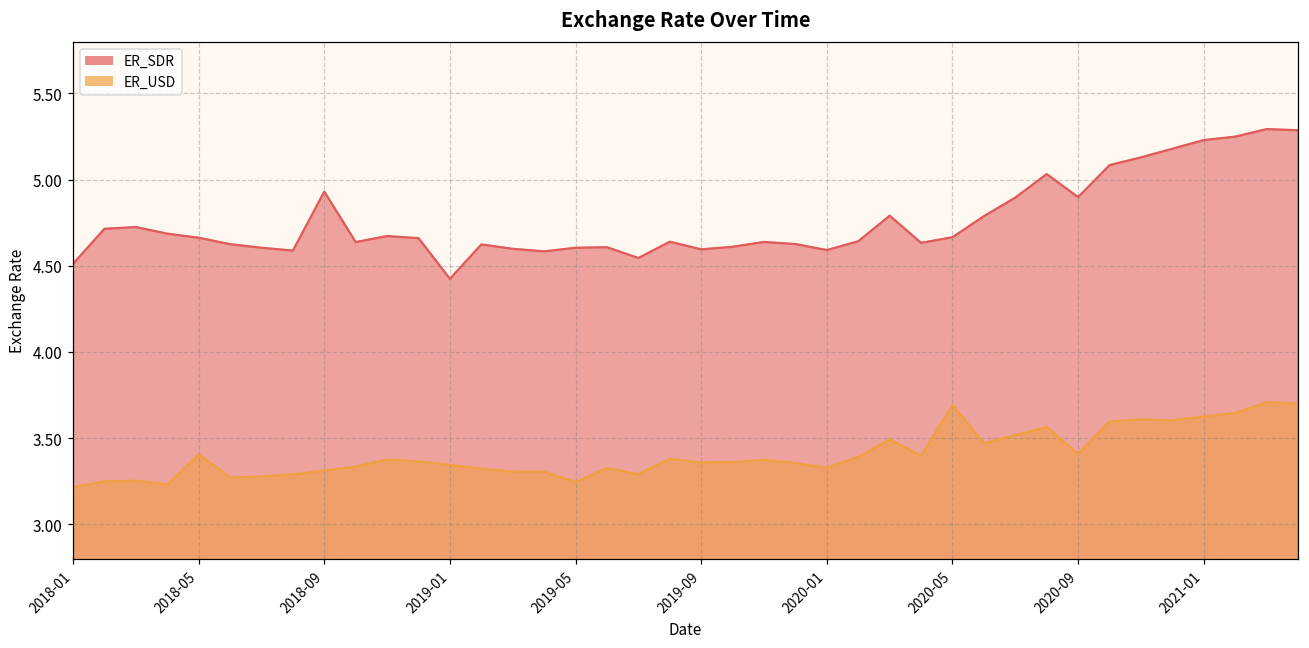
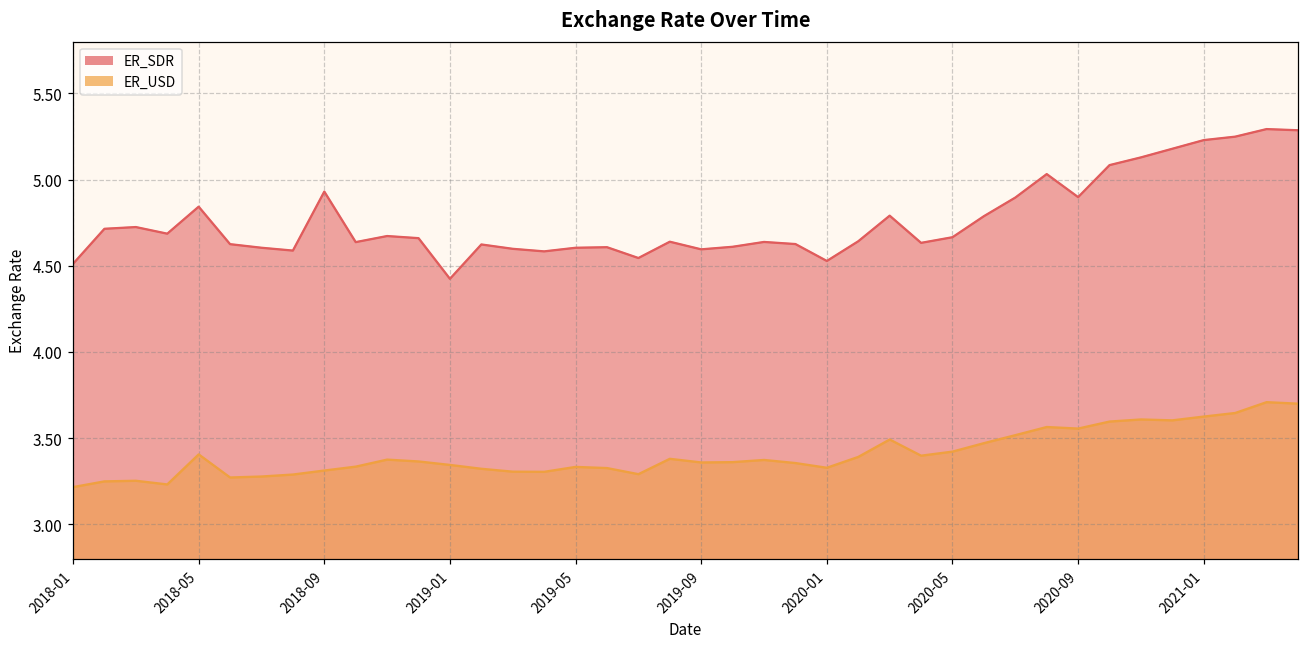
  {
    "ER_SDR": {
      "2018-01": 4.51,
-     "2018-05": 4.66,
+     "2018-05": 4.84,
      "2018-09": 4.93,
      "2019-01": 4.42,
      "2019-05": 4.60,
      "2019-09": 4.60,
-     "2020-01": 4.59,
+     "2020-01": 4.53,
      "2020-05": 4.67,
      "2020-09": 4.90,
      "2021-01": 5.23
    },
    "ER_USD": {
      "2018-01": 3.22,
      "2018-05": 3.40,
      "2018-09": 3.31,
      "2019-01": 3.34,
-     "2019-05": 3.24,
+     "2019-05": 3.33,
      "2019-09": 3.36,
      "2020-01": 3.33,
-     "2020-05": 3.69,
-     "2020-09": 3.41,
+     "2020-05": 3.42,
+     "2020-09": 3.55,
      "2021-01": 3.62
    }
  }
